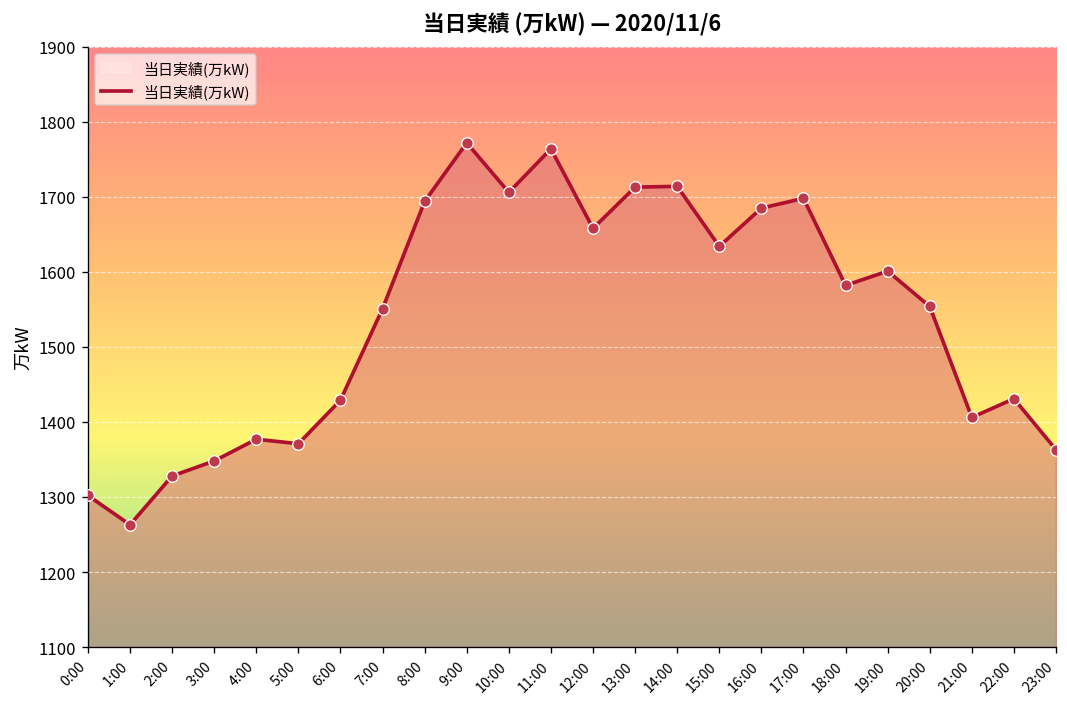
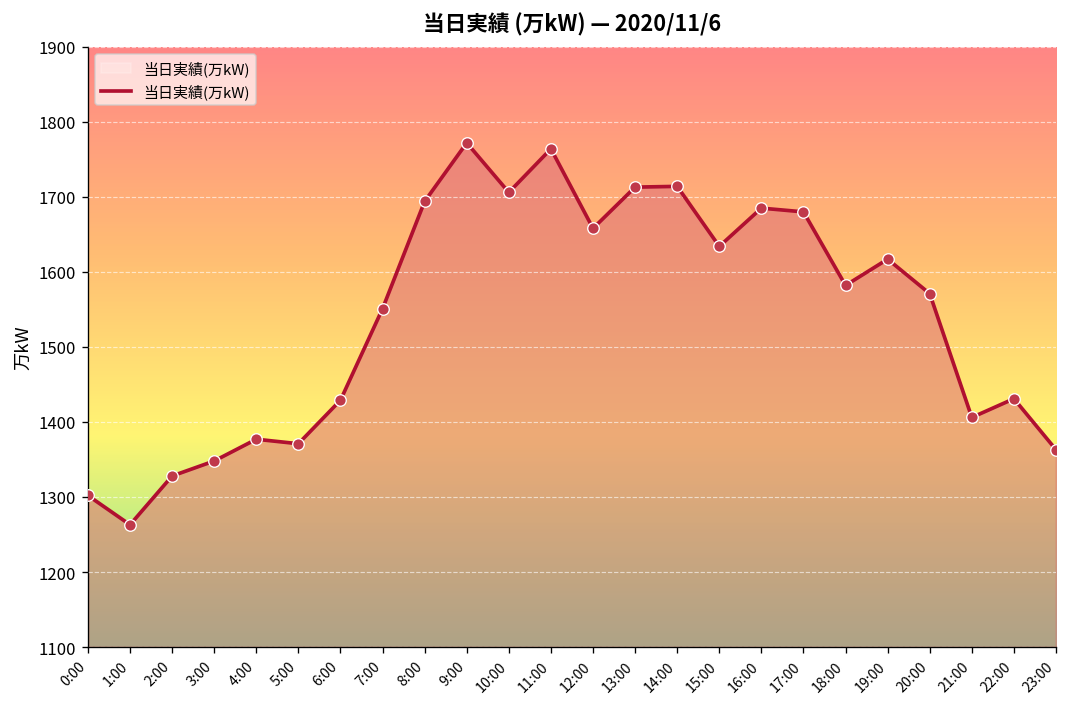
  {
    "0:00": 1300,
    "1:00": 1260,
    "2:00": 1330,
    "3:00": 1350,
    "4:00": 1380,
    "5:00": 1370,
    "6:00": 1430,
    "7:00": 1550,
    "8:00": 1690,
    "9:00": 1770,
    "10:00": 1710,
    "11:00": 1760,
    "12:00": 1660,
    "13:00": 1710,
    "14:00": 1710,
    "15:00": 1630,
    "16:00": 1690,
-   "17:00": 1700,
+   "17:00": 1680,
    "18:00": 1580,
-   "19:00": 1600,
-   "20:00": 1550,
+   "19:00": 1620,
+   "20:00": 1570,
    "21:00": 1410,
    "22:00": 1430,
    "23:00": 1360
  }
